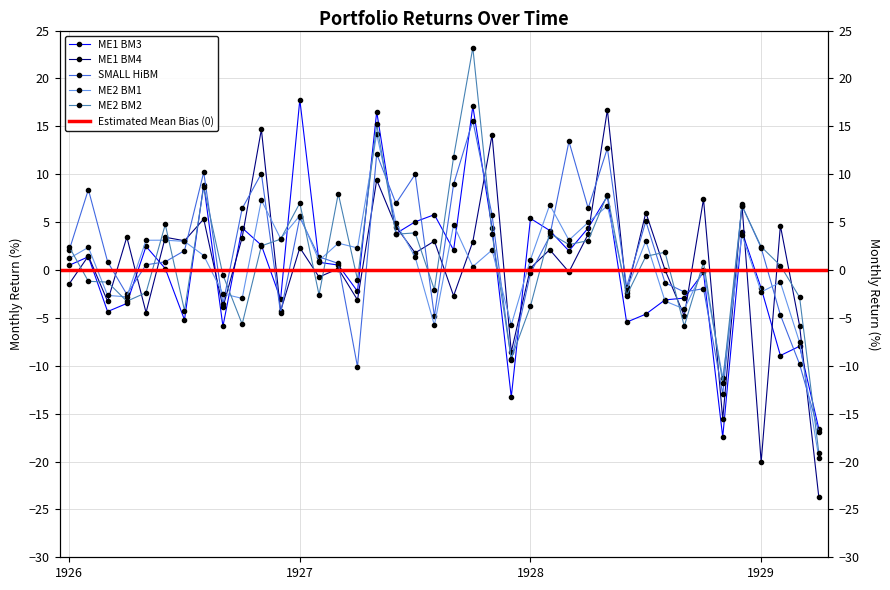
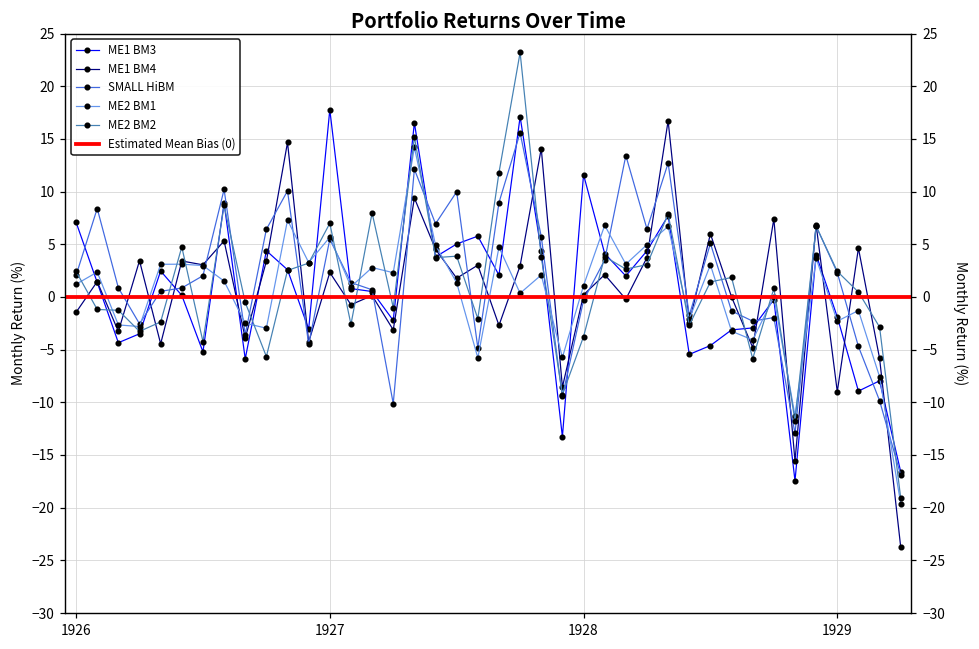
  {
    "ME1 BM3": {
-     "1926": 0,
+     "1926": 7,
      "1927": 18,
-     "1928": 5,
+     "1928": 12,
      "1929": -2
    },
    "ME1 BM4": {
      "1926": -1,
      "1927": 2,
      "1928": 0,
-     "1929": -20
+     "1929": -9
    }
  }
